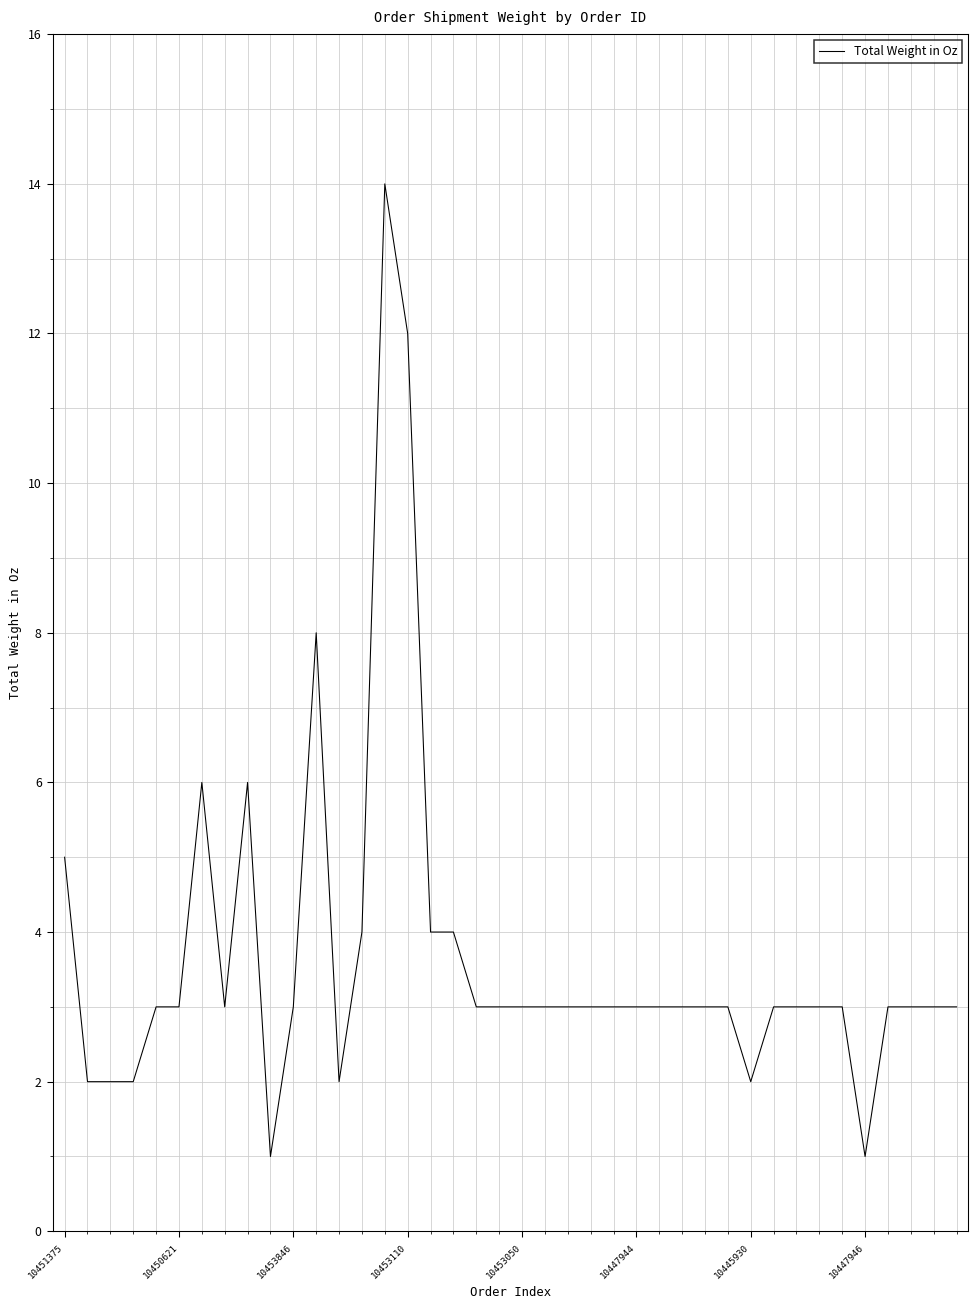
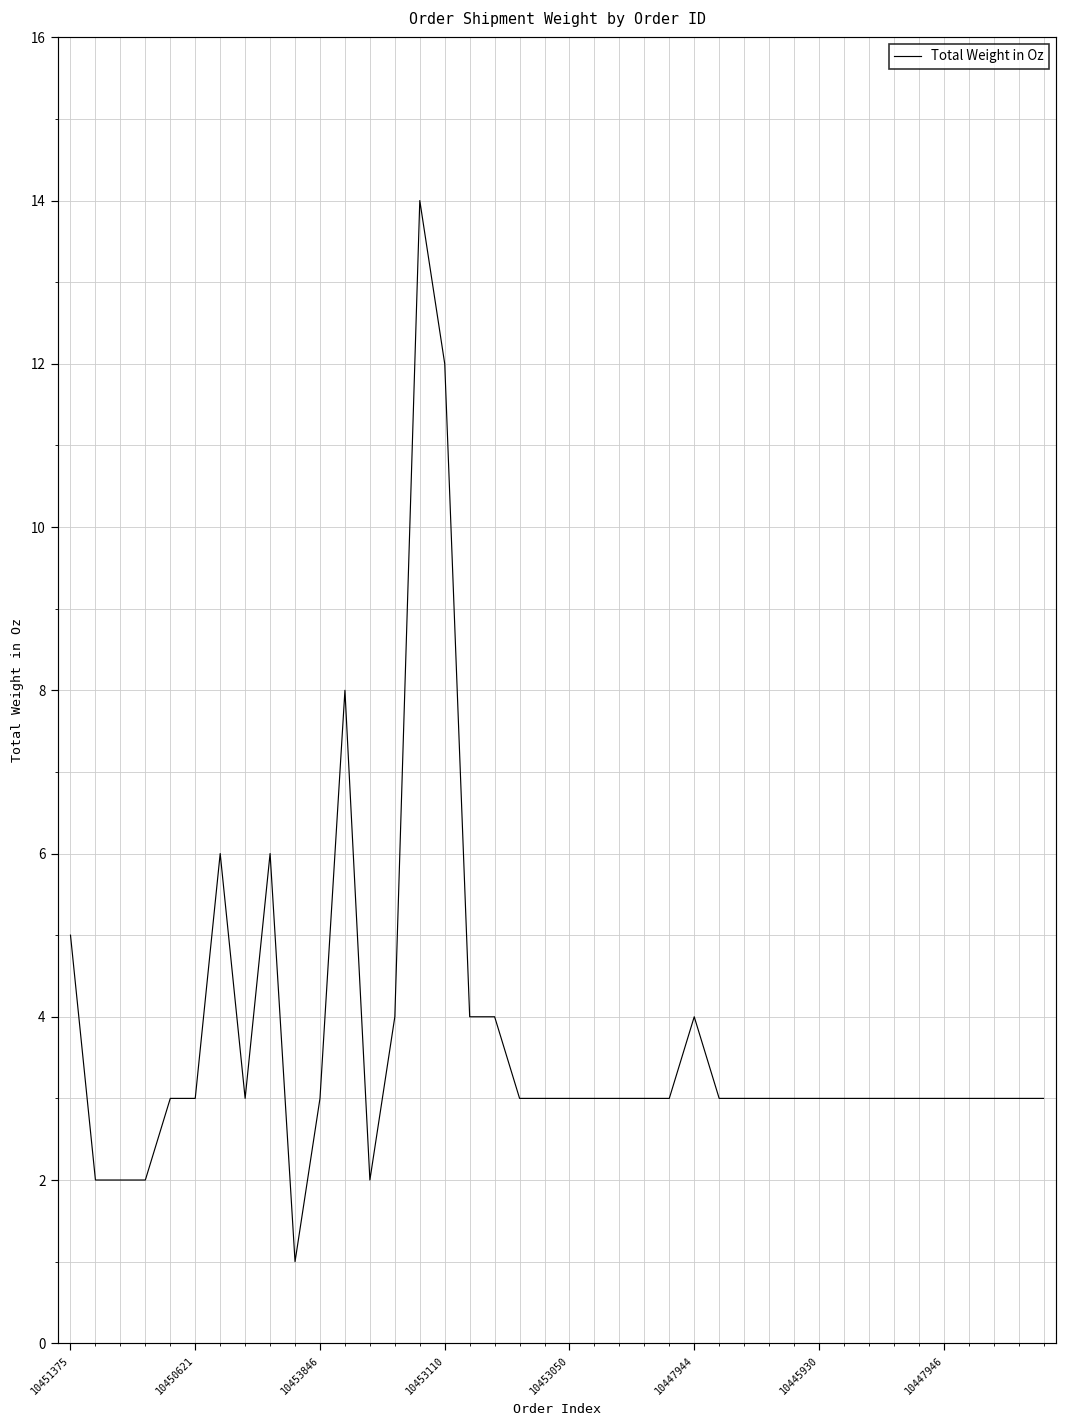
  {
    "10451375": 5,
    "10450621": 3,
    "10453846": 3,
    "10453110": 12,
    "10453050": 3,
-   "10447944": 3,
-   "10445930": 2,
-   "10447946": 1
+   "10447944": 4,
+   "10445930": 3,
+   "10447946": 3
  }
